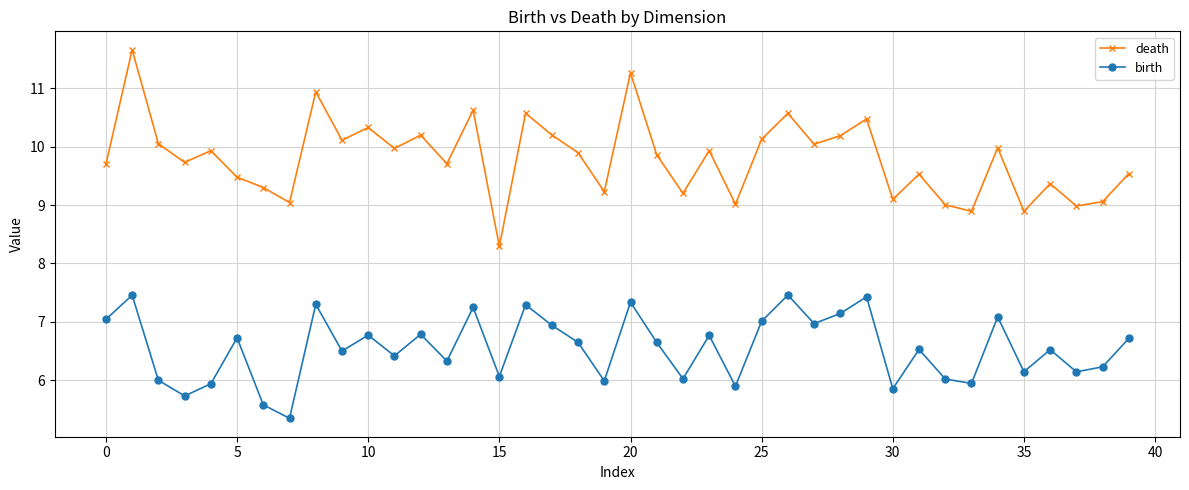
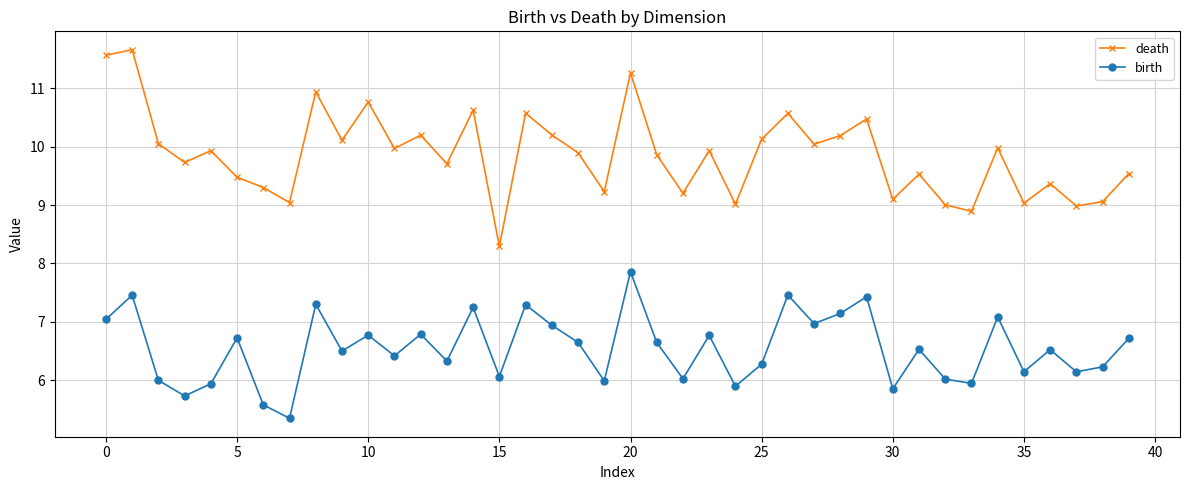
  {
    "death": {
-     "0": 9.7,
+     "0": 11.6,
      "5": 9.5,
-     "10": 10.3,
+     "10": 10.8,
      "15": 8.3,
      "20": 11.3,
      "25": 10.1,
      "30": 9.1,
-     "35": 8.9
+     "35": 9.0
    },
    "birth": {
      "0": 7.0,
      "5": 6.7,
      "10": 6.8,
      "15": 6.1,
-     "20": 7.3,
-     "25": 7.0,
+     "20": 7.9,
+     "25": 6.3,
      "30": 5.9,
      "35": 6.1
    }
  }
